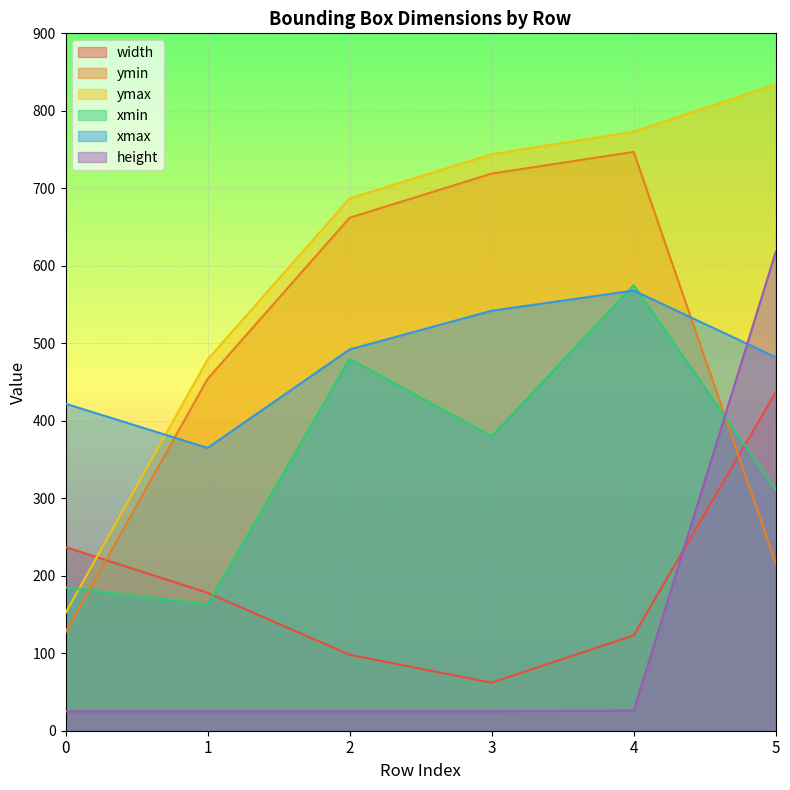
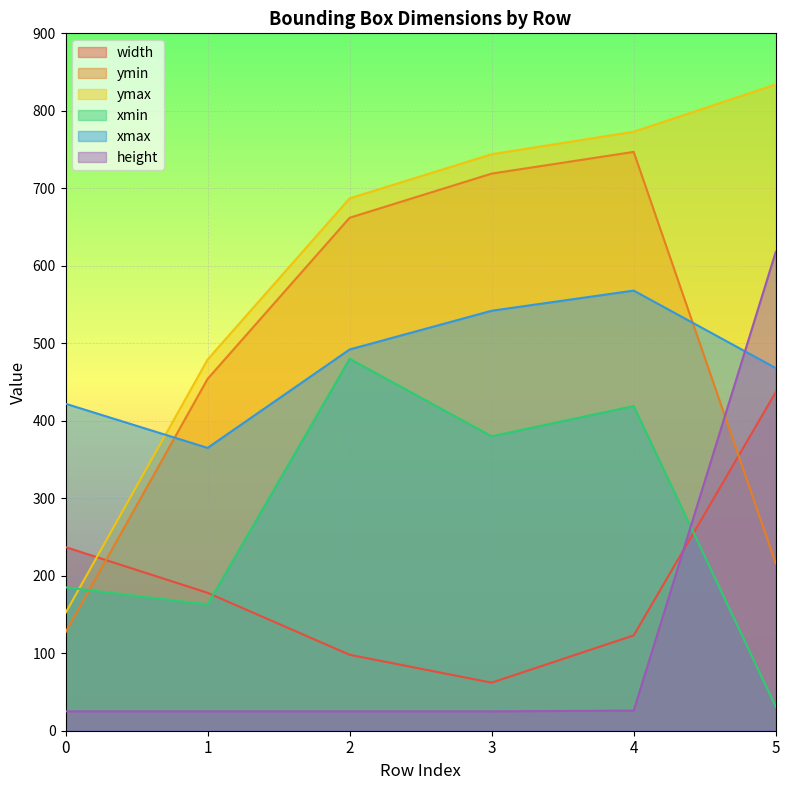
  {
    "xmin": {
      "0": 190,
      "1": 160,
      "2": 480,
      "3": 380,
-     "4": 580,
-     "5": 310
+     "4": 420,
+     "5": 30
    },
    "xmax": {
      "0": 420,
      "1": 370,
      "2": 490,
      "3": 540,
      "4": 570,
-     "5": 480
+     "5": 470
    },
    "height": {
      "0": 30,
      "1": 30,
      "2": 30,
      "3": 30,
      "4": 30,
      "5": 620
    }
  }
